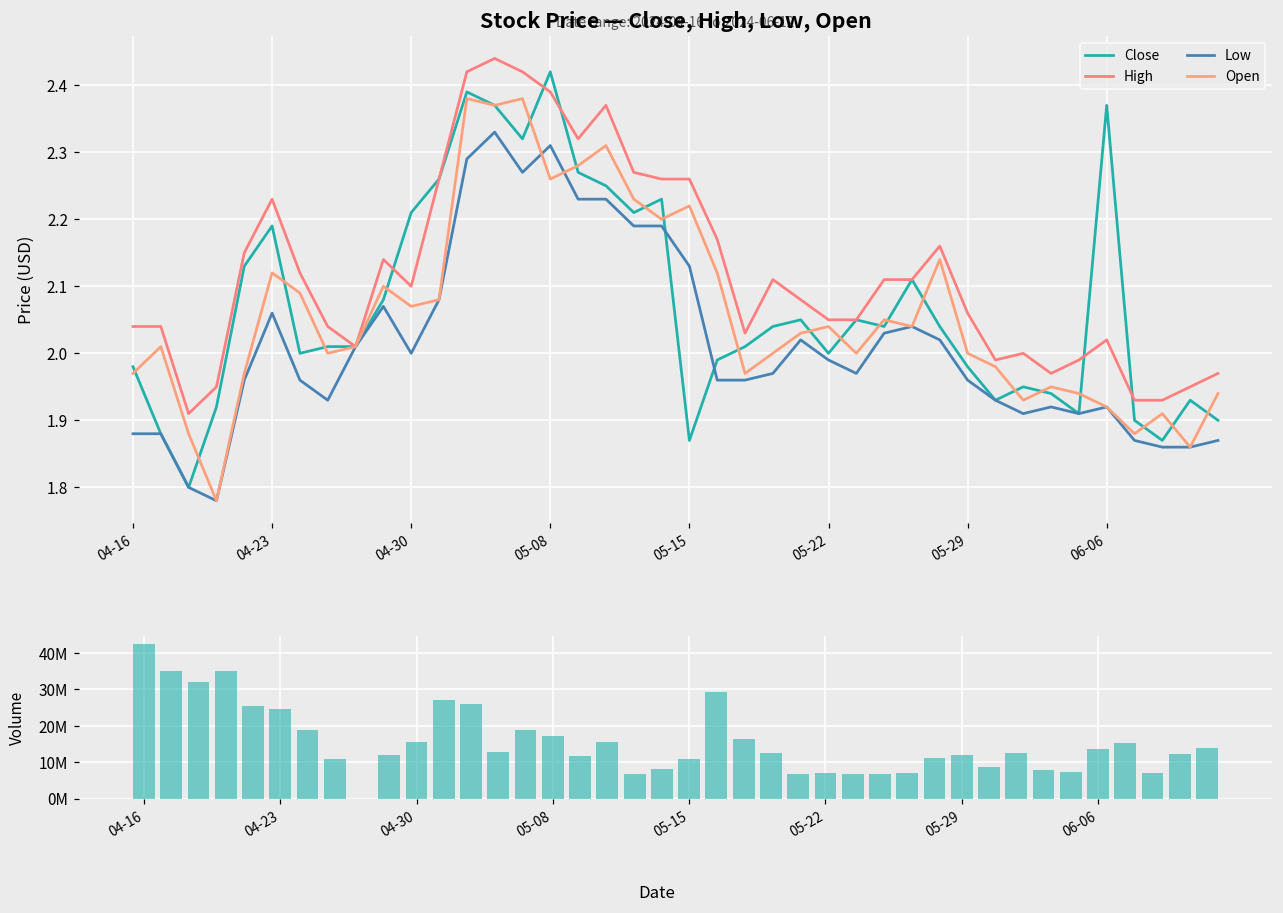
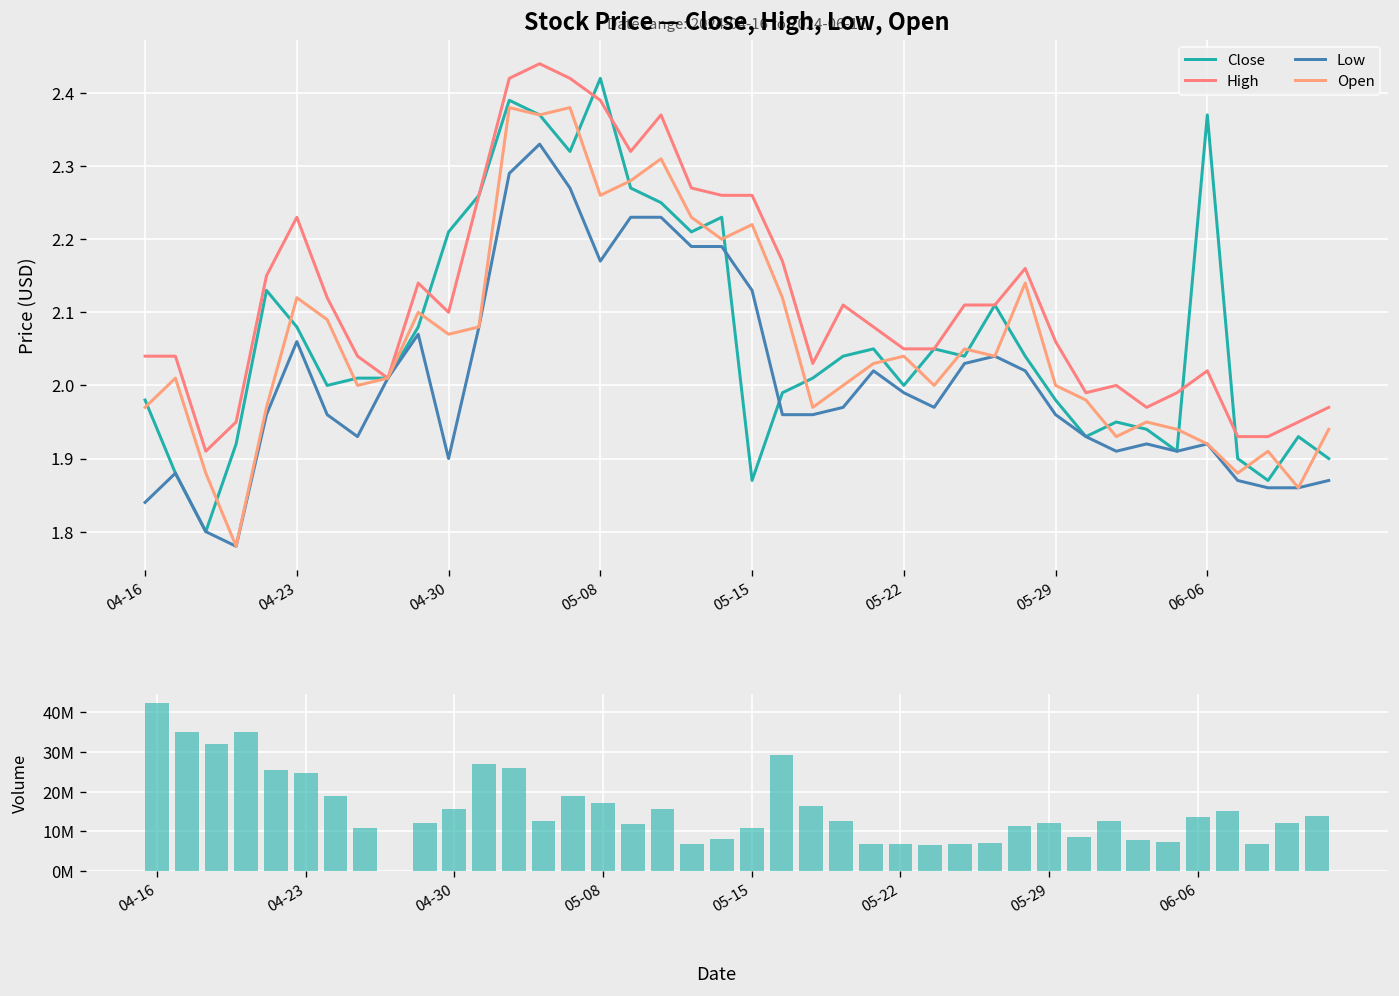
  {
    "Stock Price — Close, High, Low, Open": {
      "Close": {
        "04-16": 1.98,
-       "04-23": 2.19,
+       "04-23": 2.08,
        "04-30": 2.21,
        "05-08": 2.42,
        "05-15": 1.87,
        "05-22": 2.00,
        "05-29": 1.98,
        "06-06": 2.37
      },
      "Low": {
-       "04-16": 1.88,
+       "04-16": 1.84,
        "04-23": 2.06,
-       "04-30": 2.0,
-       "05-08": 2.31,
+       "04-30": 1.9,
+       "05-08": 2.17,
        "05-15": 2.13,
        "05-22": 1.99,
        "05-29": 1.96
      }
    }
  }
